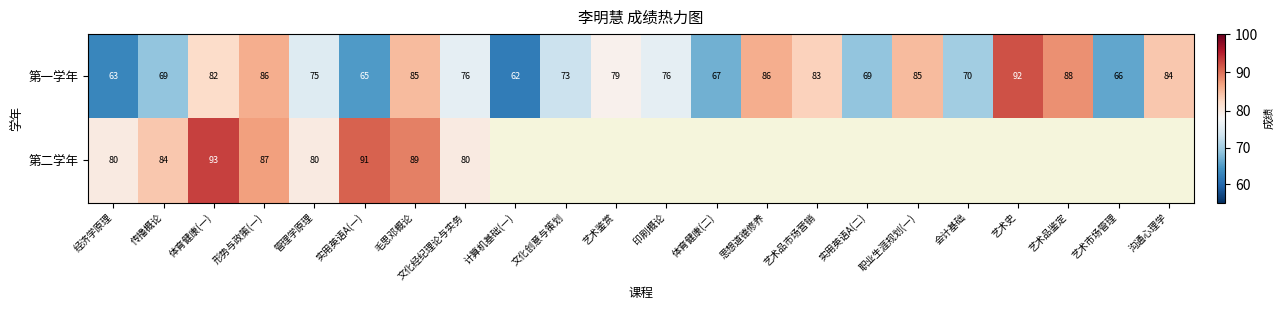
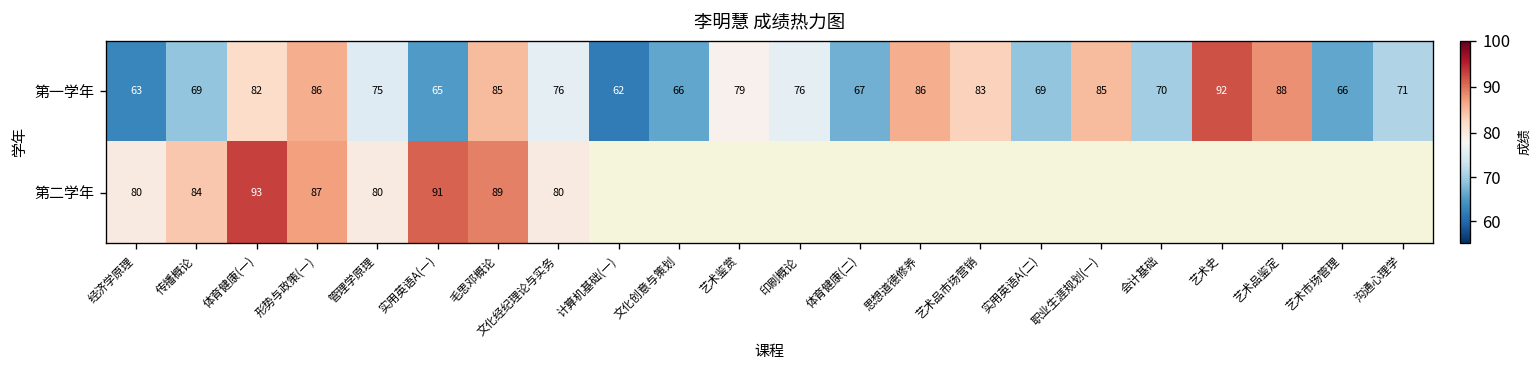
  {
    "第一学年": {
      "经济学原理": 63,
      "传播概论": 69,
      "体育健康(一)": 82,
      "形势与政策(一)": 86,
      "管理学原理": 75,
      "实用英语A(一)": 65,
      "毛思邓概论": 85,
      "文化经纪理论与实务": 76,
      "计算机基础(一)": 62,
-     "文化创意与策划": 73,
+     "文化创意与策划": 66,
      "艺术鉴赏": 79,
      "印刷概论": 76,
      "体育健康(二)": 67,
      "思想道德修养": 86,
      "艺术品市场营销": 83,
      "实用英语A(二)": 69,
      "职业生涯规划(一)": 85,
      "会计基础": 70,
      "艺术史": 92,
      "艺术品鉴定": 88,
      "艺术市场管理": 66,
-     "沟通心理学": 84
+     "沟通心理学": 71
    },
    "第二学年": {
      "经济学原理": 80,
      "传播概论": 84,
      "体育健康(一)": 93,
      "形势与政策(一)": 87,
      "管理学原理": 80,
      "实用英语A(一)": 91,
      "毛思邓概论": 89,
      "文化经纪理论与实务": 80
    }
  }
